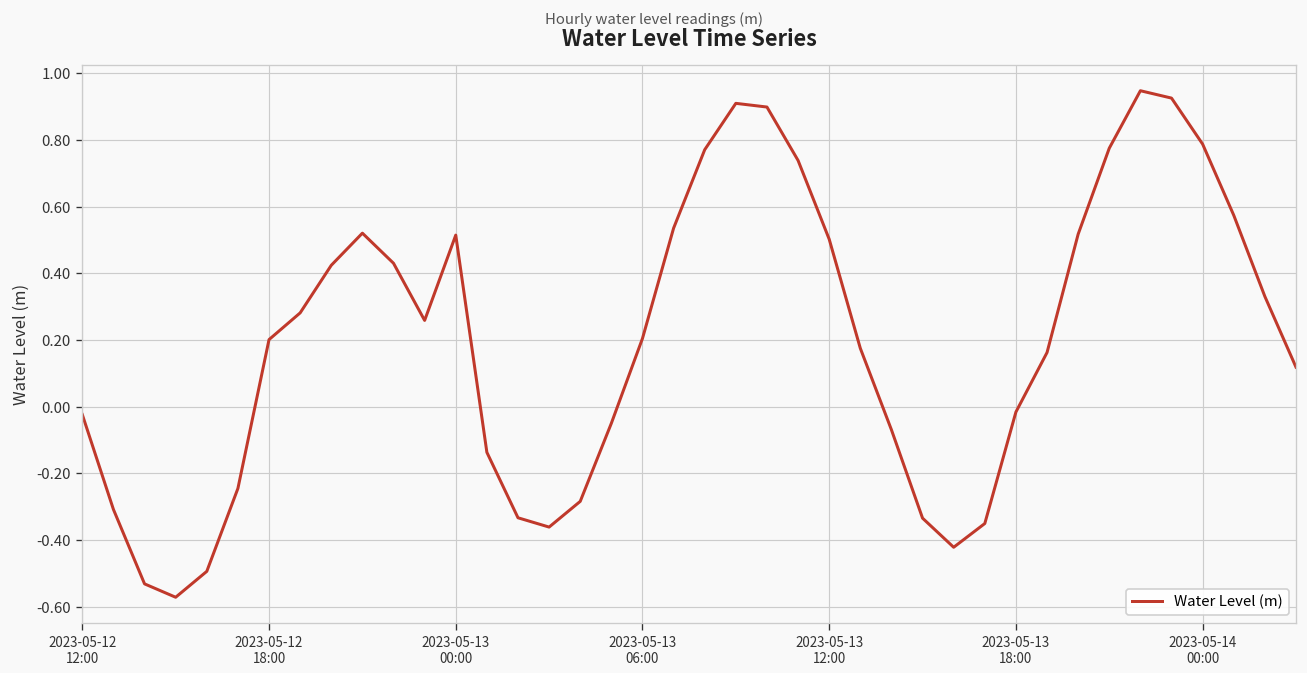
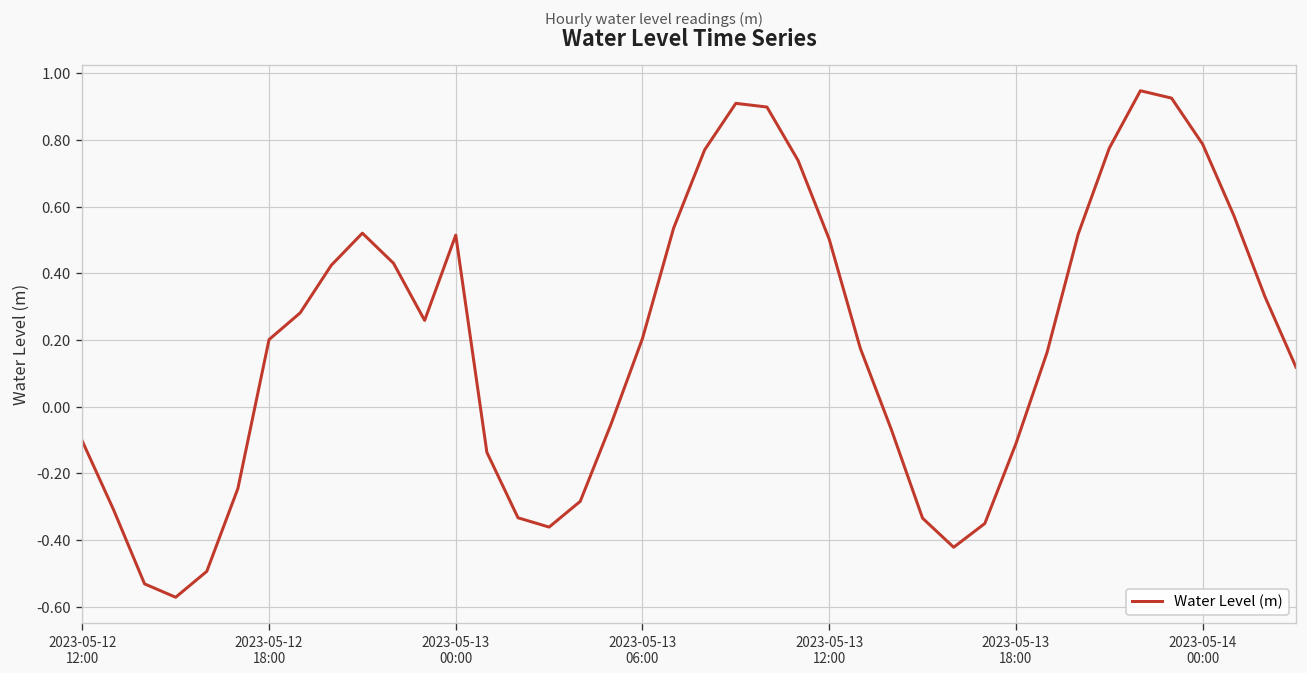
  {
-   "2023-05-12 12:00": -0.02,
+   "2023-05-12 12:00": -0.10,
    "2023-05-12 18:00": 0.20,
    "2023-05-13 00:00": 0.51,
    "2023-05-13 06:00": 0.20,
    "2023-05-13 12:00": 0.50,
-   "2023-05-13 18:00": -0.02,
+   "2023-05-13 18:00": -0.11,
    "2023-05-14 00:00": 0.79
  }
